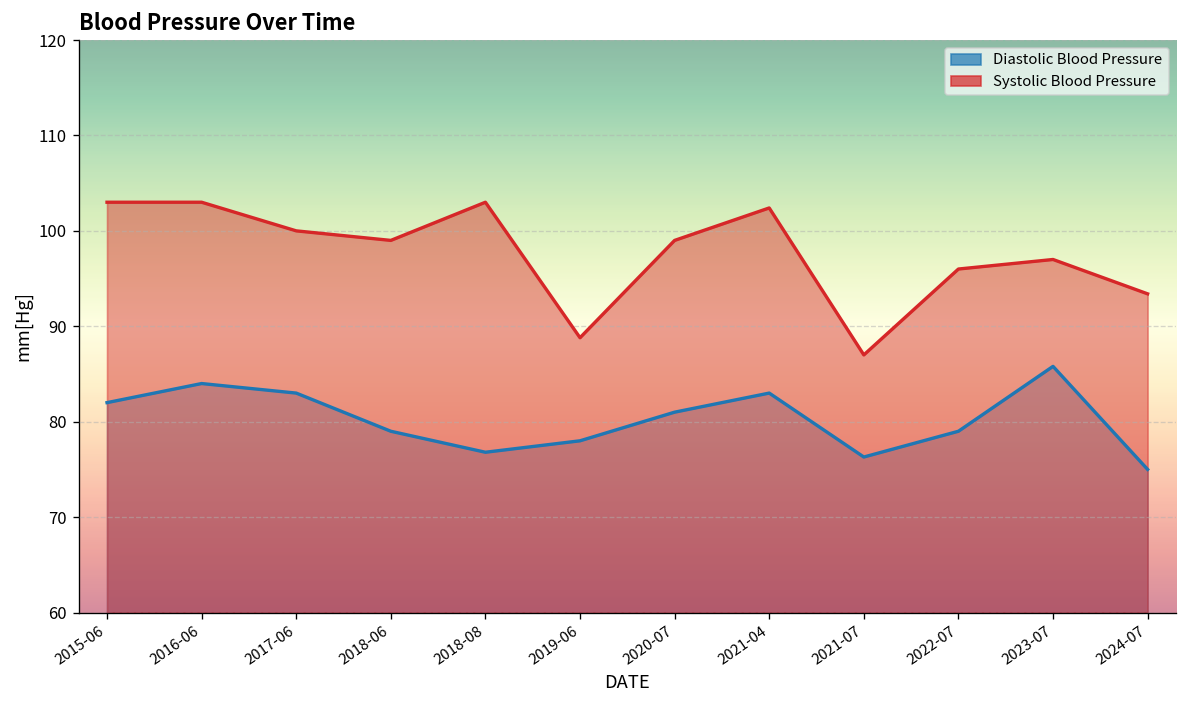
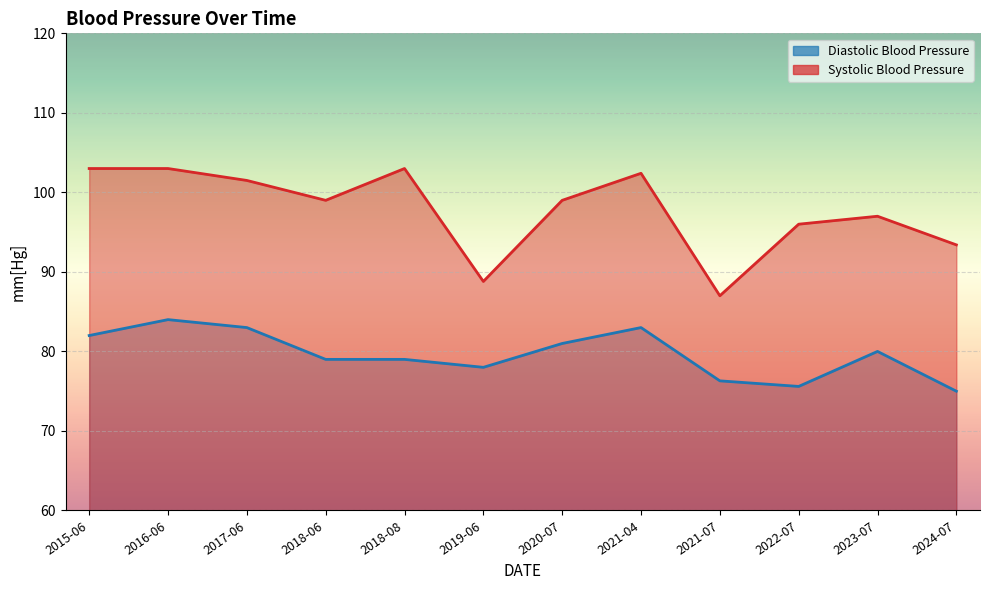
  {
    "Diastolic Blood Pressure": {
      "2015-06": 82,
      "2016-06": 84,
      "2017-06": 83,
      "2018-06": 79,
-     "2018-08": 77,
+     "2018-08": 79,
      "2019-06": 78,
      "2020-07": 81,
      "2021-04": 83,
      "2021-07": 76,
-     "2022-07": 79,
-     "2023-07": 86,
+     "2022-07": 76,
+     "2023-07": 80,
      "2024-07": 75
    },
    "Systolic Blood Pressure": {
      "2015-06": 103,
      "2016-06": 103,
-     "2017-06": 100,
+     "2017-06": 102,
      "2018-06": 99,
      "2018-08": 103,
      "2019-06": 89,
      "2020-07": 99,
      "2021-04": 102,
      "2021-07": 87,
      "2022-07": 96,
      "2023-07": 97,
      "2024-07": 93
    }
  }
